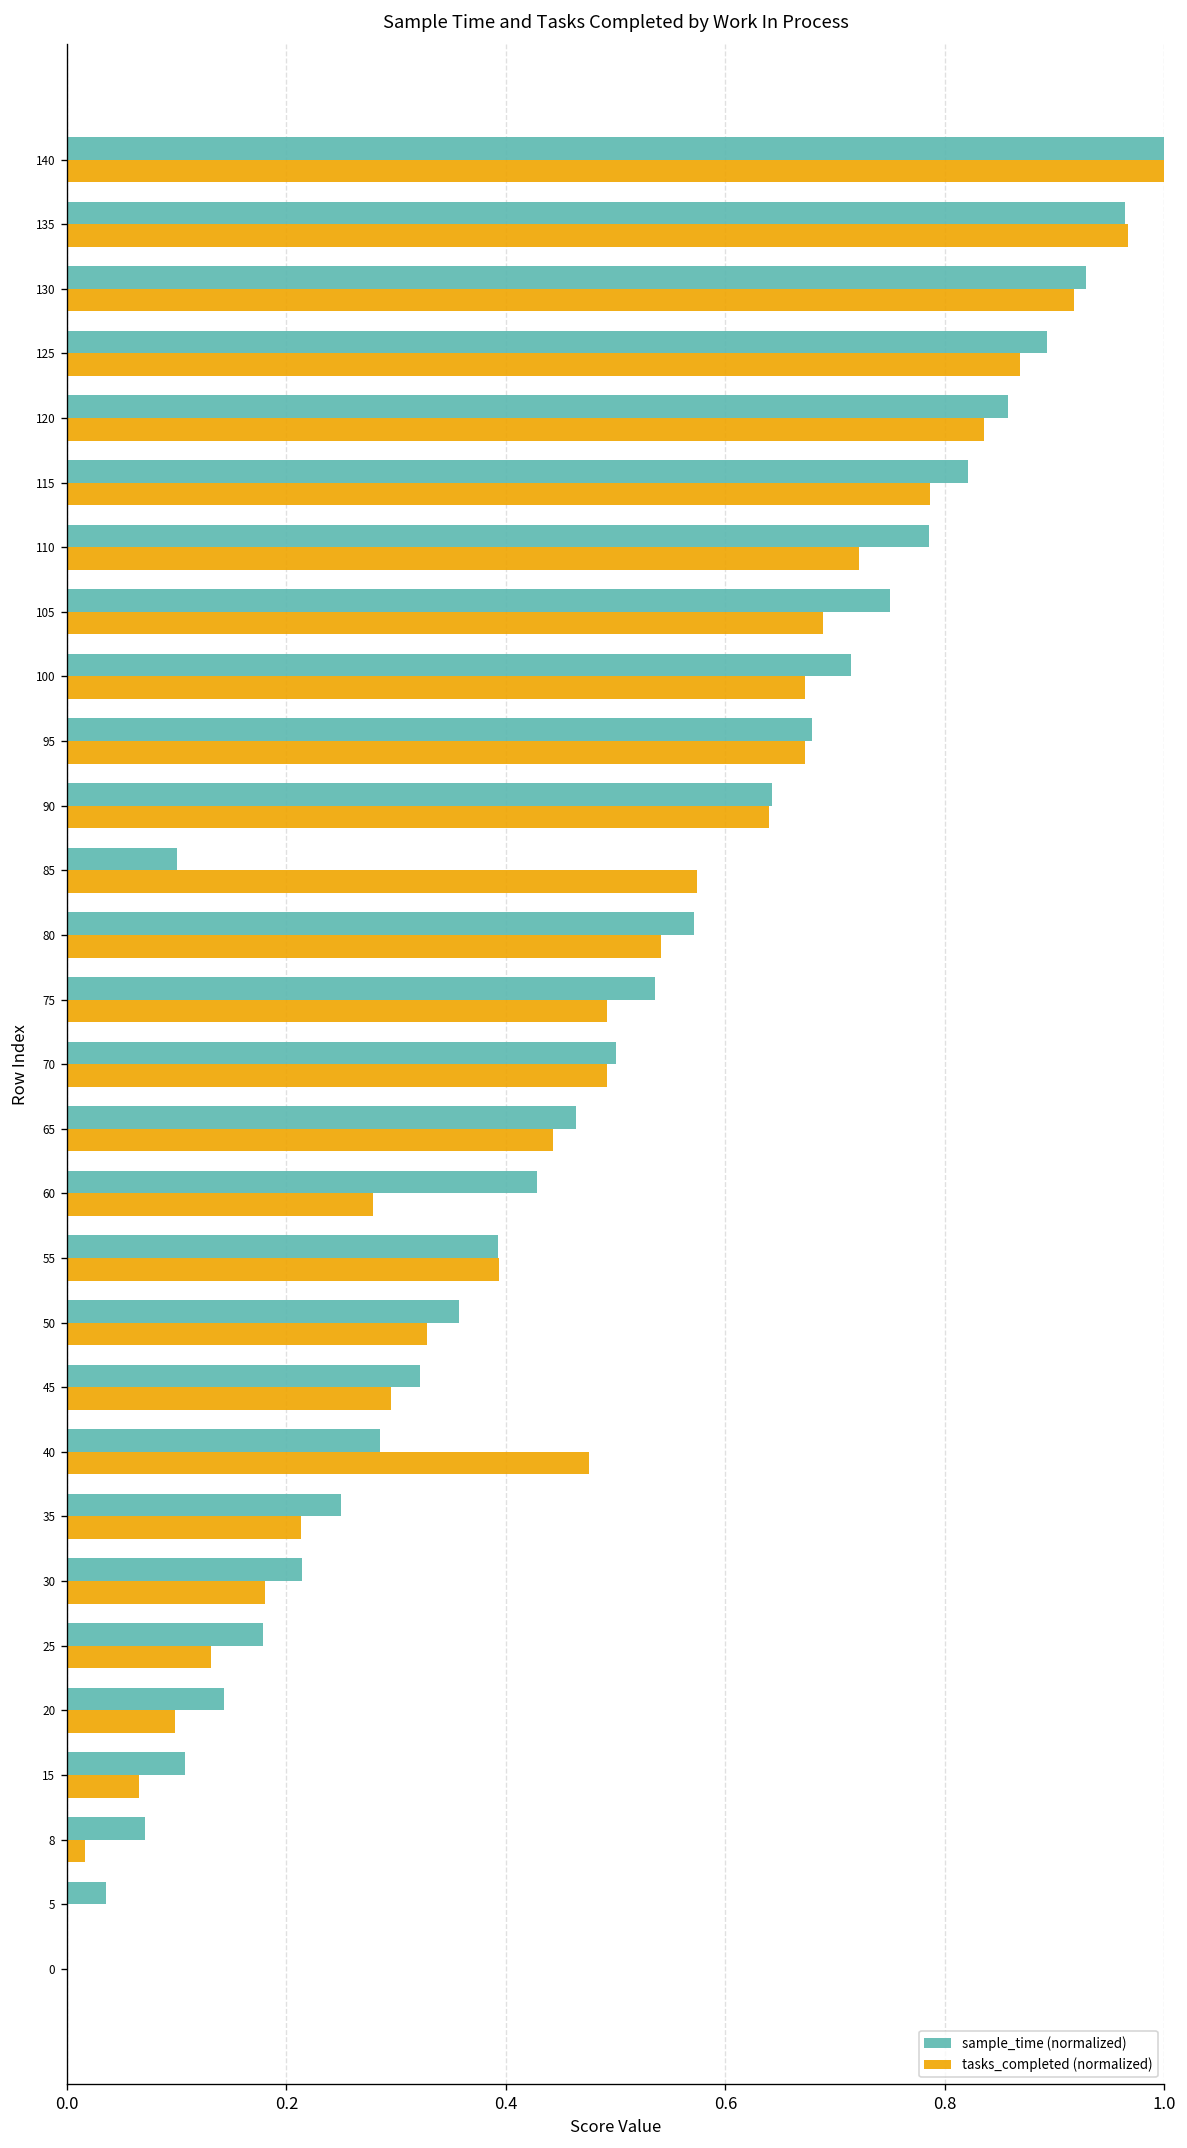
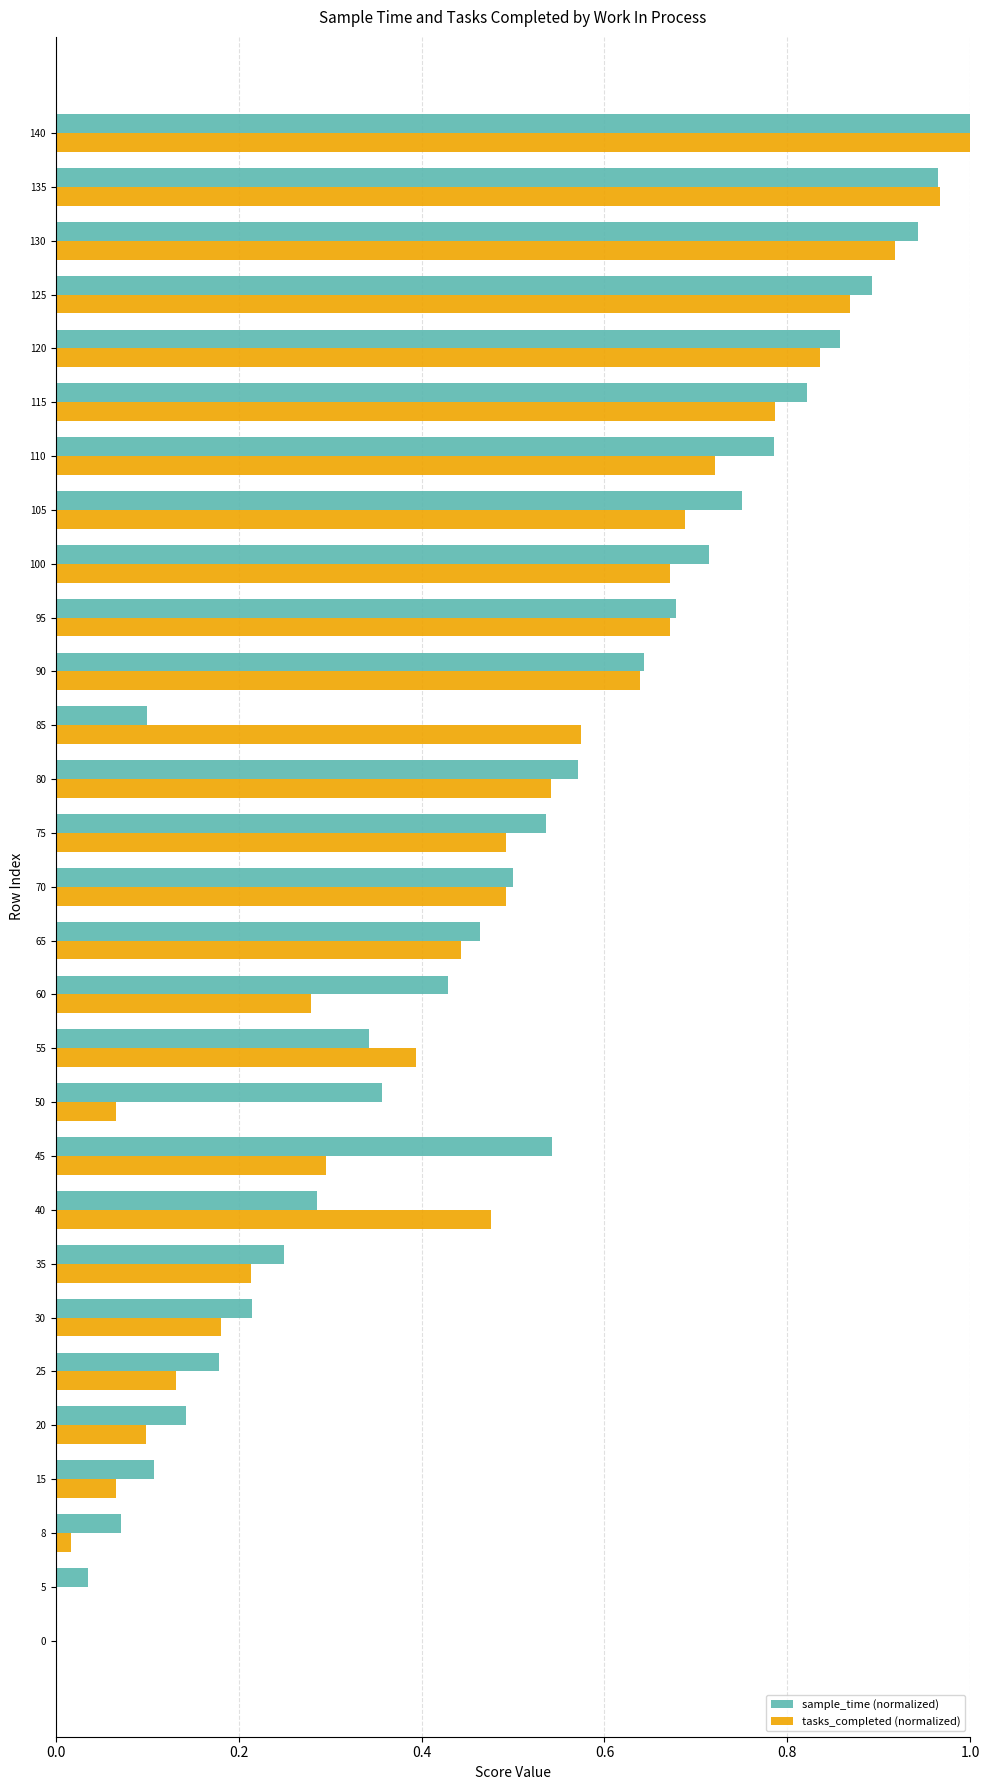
  {
    "sample_time (normalized)": {
      "140": 1.00,
      "135": 0.96,
-     "130": 0.93,
+     "130": 0.94,
      "125": 0.89,
      "120": 0.86,
      "115": 0.82,
      "110": 0.79,
      "105": 0.75,
      "100": 0.71,
      "95": 0.68,
      "90": 0.64,
      "85": 0.10,
      "80": 0.57,
      "75": 0.54,
      "70": 0.50,
      "65": 0.46,
      "60": 0.43,
-     "55": 0.39,
+     "55": 0.34,
      "50": 0.36,
-     "45": 0.32,
+     "45": 0.54,
      "40": 0.29,
      "35": 0.25,
      "30": 0.21,
      "25": 0.18,
      "20": 0.14,
      "15": 0.11,
      "8": 0.07,
      "5": 0.04,
      "0": 0.00
    },
    "tasks_completed (normalized)": {
      "140": 1.00,
      "135": 0.97,
      "130": 0.92,
      "125": 0.87,
      "120": 0.84,
      "115": 0.79,
      "110": 0.72,
      "105": 0.69,
      "100": 0.67,
      "95": 0.67,
      "90": 0.64,
      "85": 0.57,
      "80": 0.54,
      "75": 0.49,
      "70": 0.49,
      "65": 0.44,
      "60": 0.28,
      "55": 0.39,
-     "50": 0.33,
+     "50": 0.07,
      "45": 0.30,
      "40": 0.48,
      "35": 0.21,
      "30": 0.18,
      "25": 0.13,
      "20": 0.10,
      "15": 0.07,
      "8": 0.02,
      "5": 0.00,
      "0": 0.00
    }
  }
